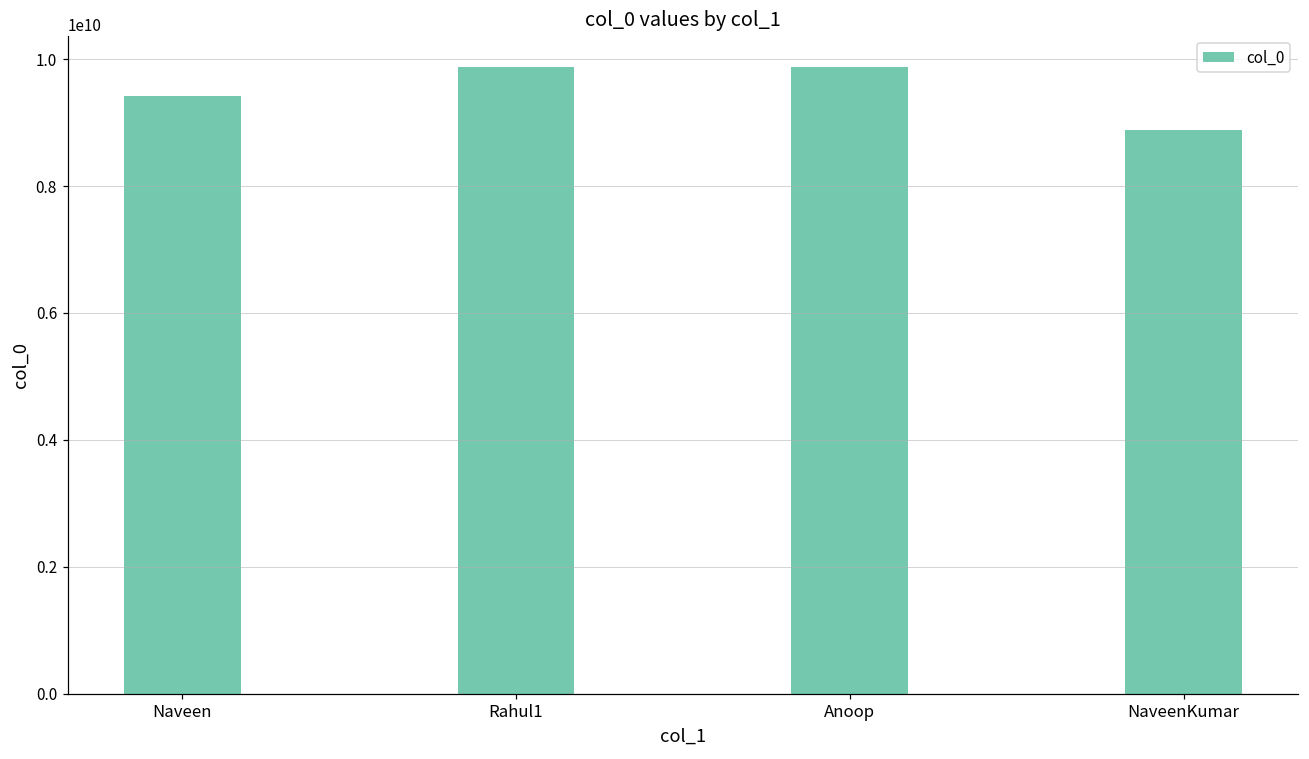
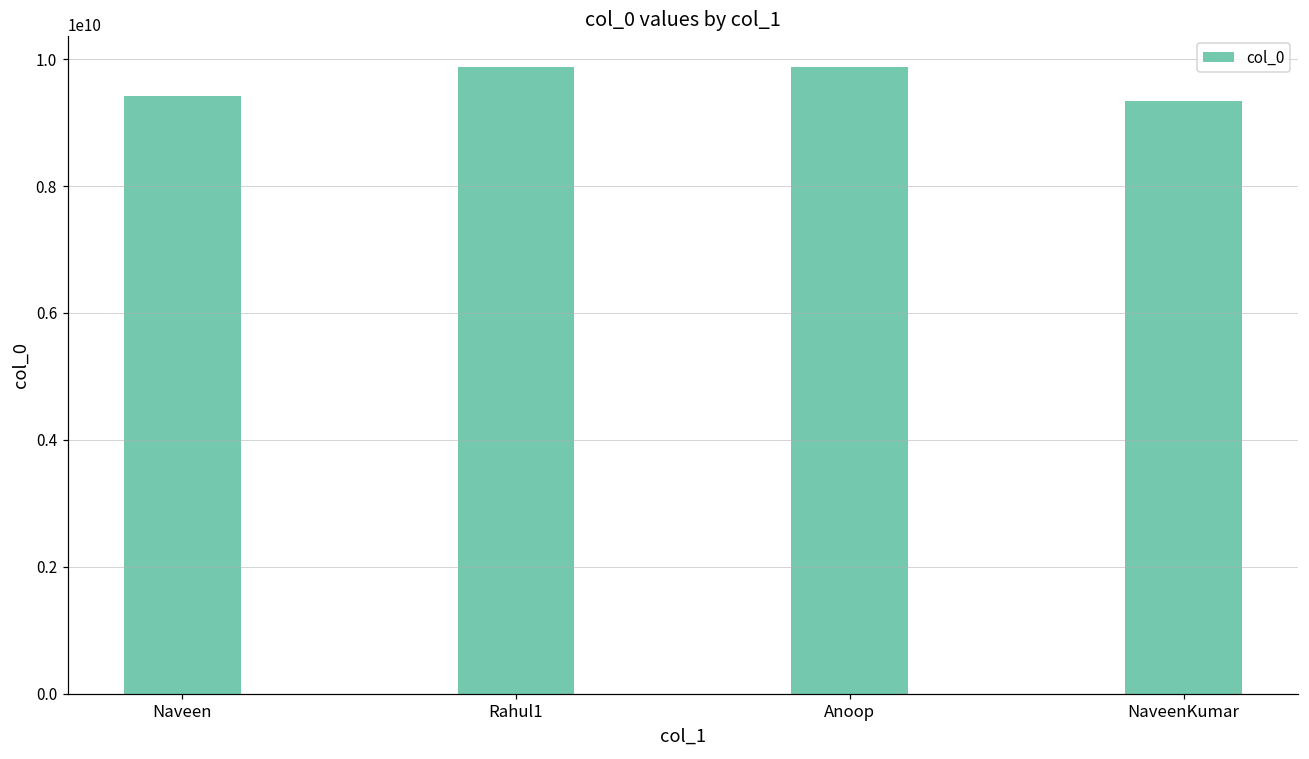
  {
    "Naveen": 9400000000,
    "Rahul1": 9900000000,
    "Anoop": 9900000000,
-   "NaveenKumar": 8900000000
+   "NaveenKumar": 9300000000
  }
